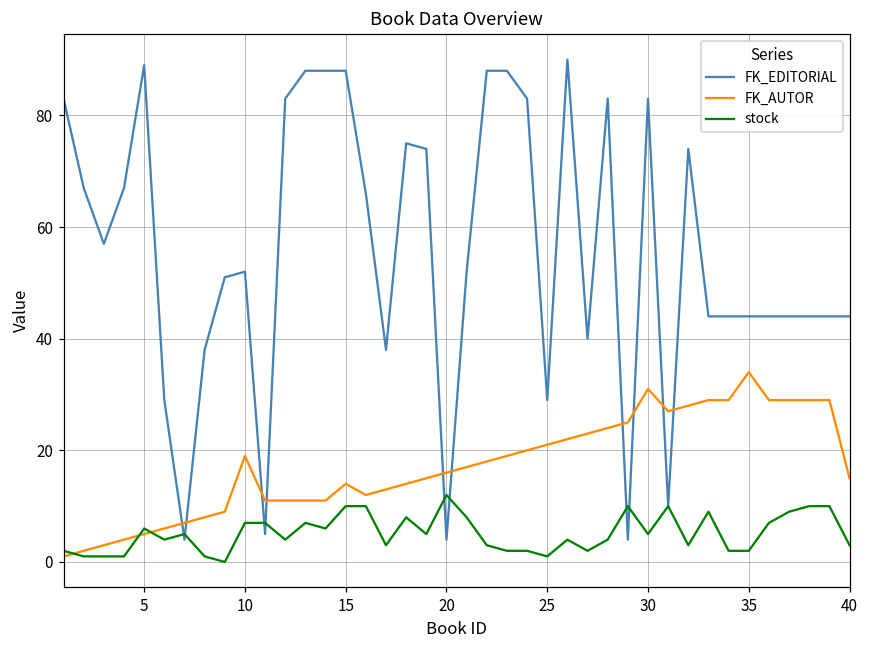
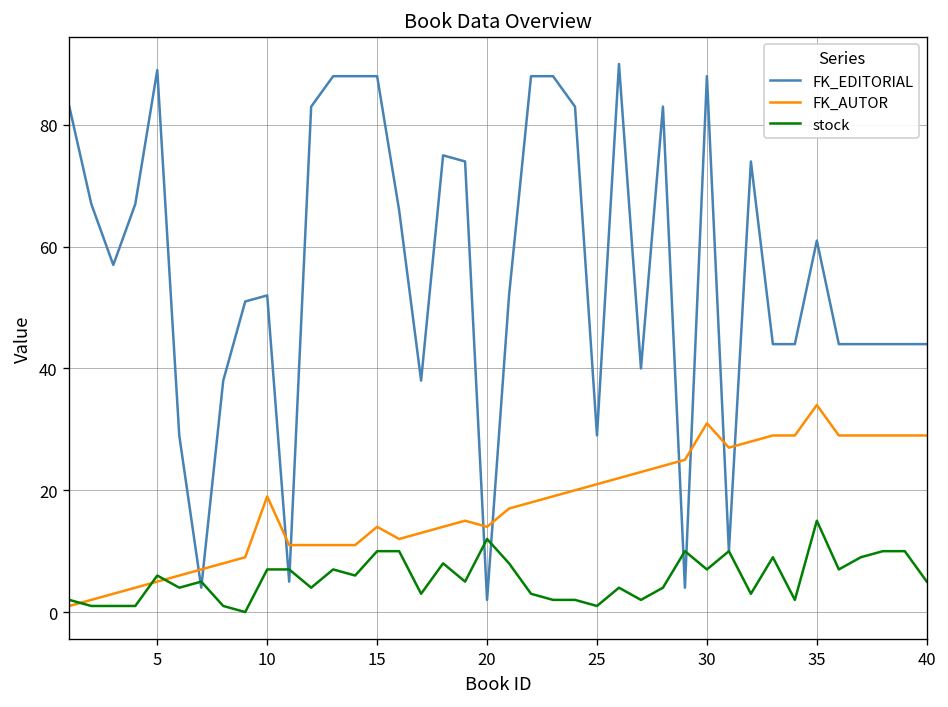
  {
    "FK_EDITORIAL": {
      "5": 89,
      "10": 52,
      "15": 88,
-     "20": 4,
+     "20": 2,
      "25": 29,
-     "30": 83,
-     "35": 44,
+     "30": 88,
+     "35": 61,
      "40": 44
    },
    "FK_AUTOR": {
      "5": 5,
      "10": 19,
      "15": 14,
-     "20": 16,
+     "20": 14,
      "25": 21,
      "30": 31,
      "35": 34,
-     "40": 15
+     "40": 29
    },
    "stock": {
      "5": 6,
      "10": 7,
      "15": 10,
      "20": 12,
      "25": 1,
-     "30": 5,
-     "35": 2,
-     "40": 3
+     "30": 7,
+     "35": 15,
+     "40": 5
    }
  }
